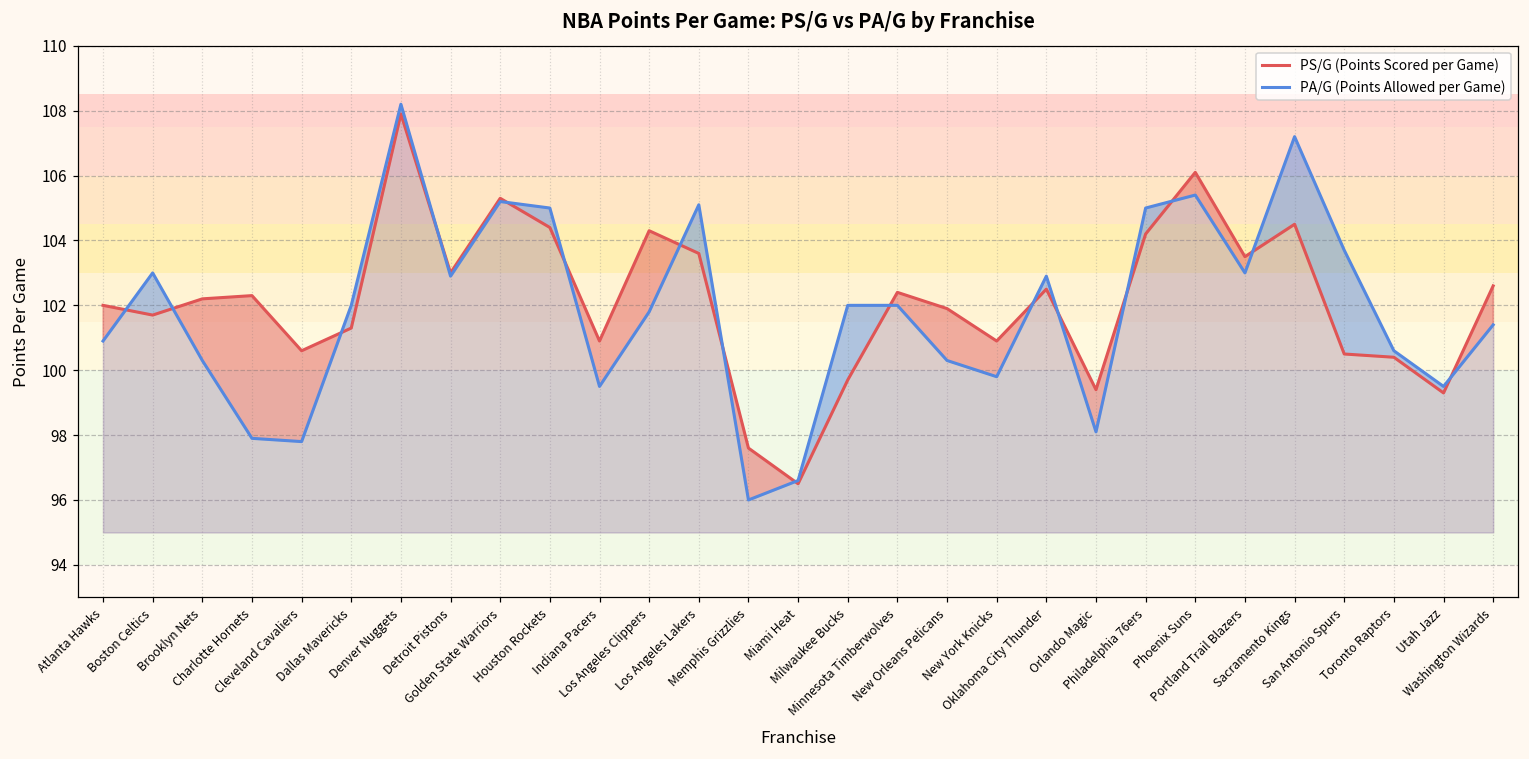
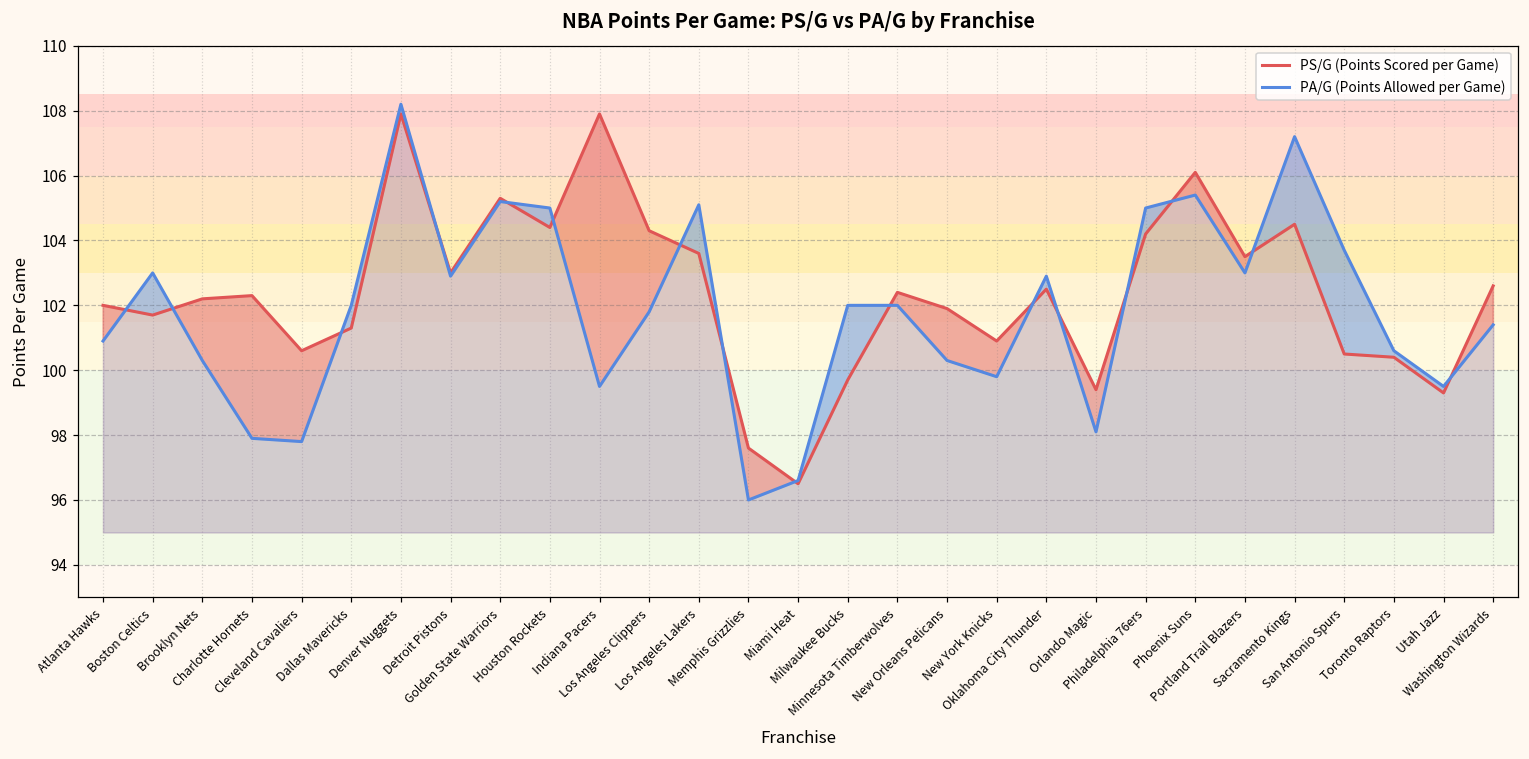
  {
    "PS/G (Points Scored per Game)": {
      "Atlanta Hawks": 102.0,
      "Boston Celtics": 101.7,
      "Brooklyn Nets": 102.2,
      "Charlotte Hornets": 102.3,
      "Cleveland Cavaliers": 100.6,
      "Dallas Mavericks": 101.3,
      "Denver Nuggets": 107.9,
      "Detroit Pistons": 103.0,
      "Golden State Warriors": 105.3,
      "Houston Rockets": 104.4,
-     "Indiana Pacers": 100.9,
+     "Indiana Pacers": 107.9,
      "Los Angeles Clippers": 104.3,
      "Los Angeles Lakers": 103.6,
      "Memphis Grizzlies": 97.6,
      "Miami Heat": 96.5,
      "Milwaukee Bucks": 99.7,
      "Minnesota Timberwolves": 102.4,
      "New Orleans Pelicans": 101.9,
      "New York Knicks": 100.9,
      "Oklahoma City Thunder": 102.5,
      "Orlando Magic": 99.4,
      "Philadelphia 76ers": 104.2,
      "Phoenix Suns": 106.1,
      "Portland Trail Blazers": 103.5,
      "Sacramento Kings": 104.5,
      "San Antonio Spurs": 100.5,
      "Toronto Raptors": 100.4,
      "Utah Jazz": 99.3,
      "Washington Wizards": 102.6
    },
    "PA/G (Points Allowed per Game)": {
      "Atlanta Hawks": 100.9,
      "Boston Celtics": 103.0,
      "Brooklyn Nets": 100.3,
      "Charlotte Hornets": 97.9,
      "Cleveland Cavaliers": 97.8,
      "Dallas Mavericks": 102.0,
      "Denver Nuggets": 108.2,
      "Detroit Pistons": 102.9,
      "Golden State Warriors": 105.2,
      "Houston Rockets": 105.0,
      "Indiana Pacers": 99.5,
      "Los Angeles Clippers": 101.8,
      "Los Angeles Lakers": 105.1,
      "Memphis Grizzlies": 96.0,
      "Miami Heat": 96.6,
      "Milwaukee Bucks": 102.0,
      "Minnesota Timberwolves": 102.0,
      "New Orleans Pelicans": 100.3,
      "New York Knicks": 99.8,
      "Oklahoma City Thunder": 102.9,
      "Orlando Magic": 98.1,
      "Philadelphia 76ers": 105.0,
      "Phoenix Suns": 105.4,
      "Portland Trail Blazers": 103.0,
      "Sacramento Kings": 107.2,
      "San Antonio Spurs": 103.7,
      "Toronto Raptors": 100.6,
      "Utah Jazz": 99.5,
      "Washington Wizards": 101.4
    }
  }
